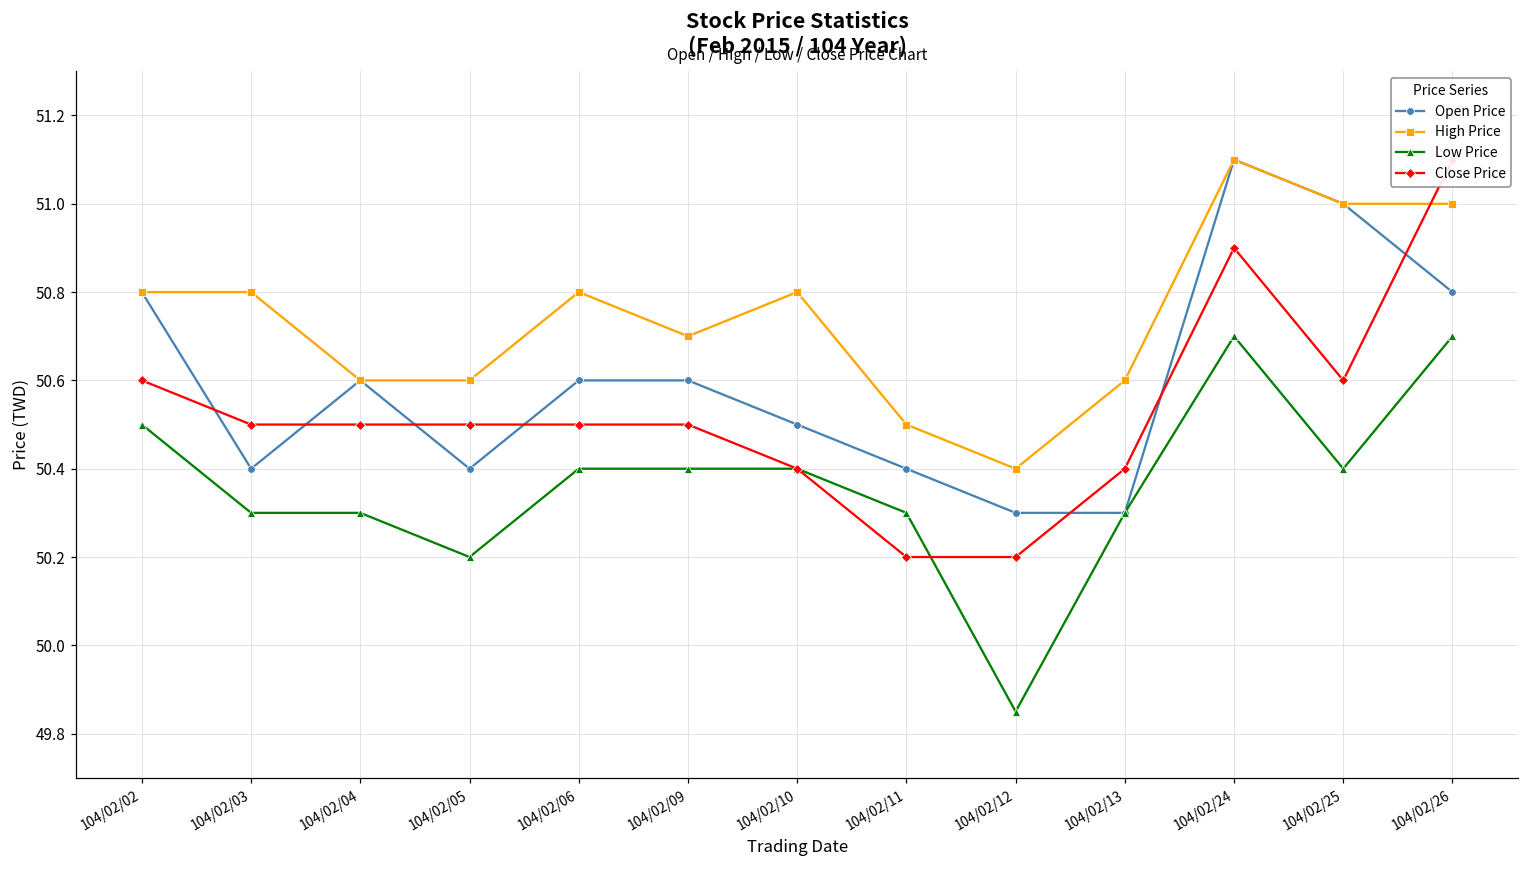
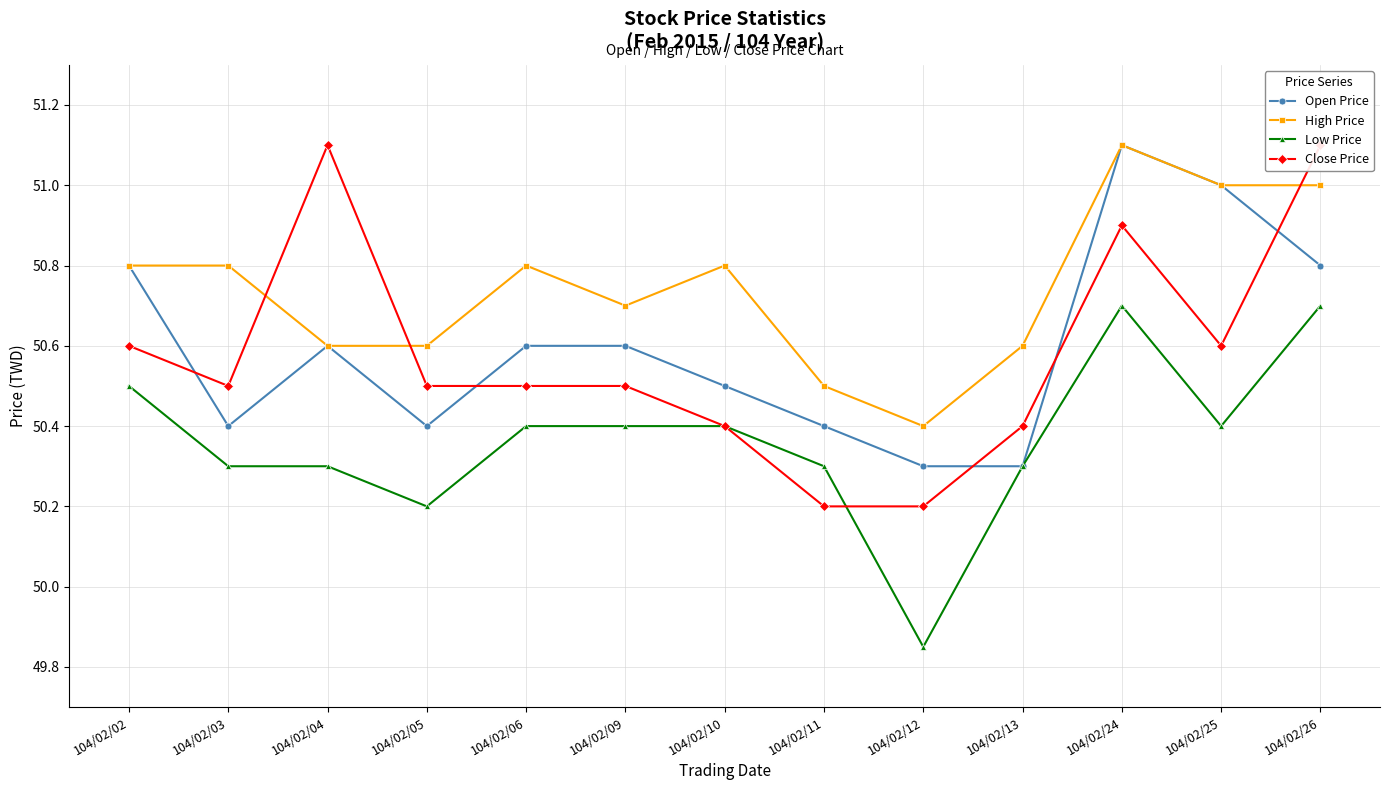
  {
    "Open Price": {
      "104/02/03": 50.4,
      "104/02/05": 50.4,
      "104/02/06": 50.6,
      "104/02/09": 50.6,
      "104/02/10": 50.5,
      "104/02/11": 50.4,
      "104/02/12": 50.3,
      "104/02/26": 50.8
    },
    "High Price": {
      "104/02/03": 50.8,
      "104/02/05": 50.6,
      "104/02/06": 50.8,
      "104/02/09": 50.7,
      "104/02/10": 50.8,
      "104/02/11": 50.5,
      "104/02/12": 50.4,
      "104/02/13": 50.6,
      "104/02/26": 51.0
    },
    "Low Price": {
      "104/02/02": 50.5,
      "104/02/03": 50.3,
      "104/02/04": 50.3,
      "104/02/05": 50.2,
      "104/02/06": 50.4,
      "104/02/09": 50.4,
      "104/02/11": 50.3,
      "104/02/12": 49.85,
      "104/02/24": 50.7,
      "104/02/25": 50.4,
      "104/02/26": 50.7
    },
    "Close Price": {
      "104/02/02": 50.6,
      "104/02/03": 50.5,
-     "104/02/04": 50.5,
+     "104/02/04": 51.1,
      "104/02/05": 50.5,
      "104/02/06": 50.5,
      "104/02/09": 50.5,
      "104/02/11": 50.2,
      "104/02/12": 50.2,
      "104/02/13": 50.4,
      "104/02/24": 50.9,
      "104/02/25": 50.6
    }
  }
